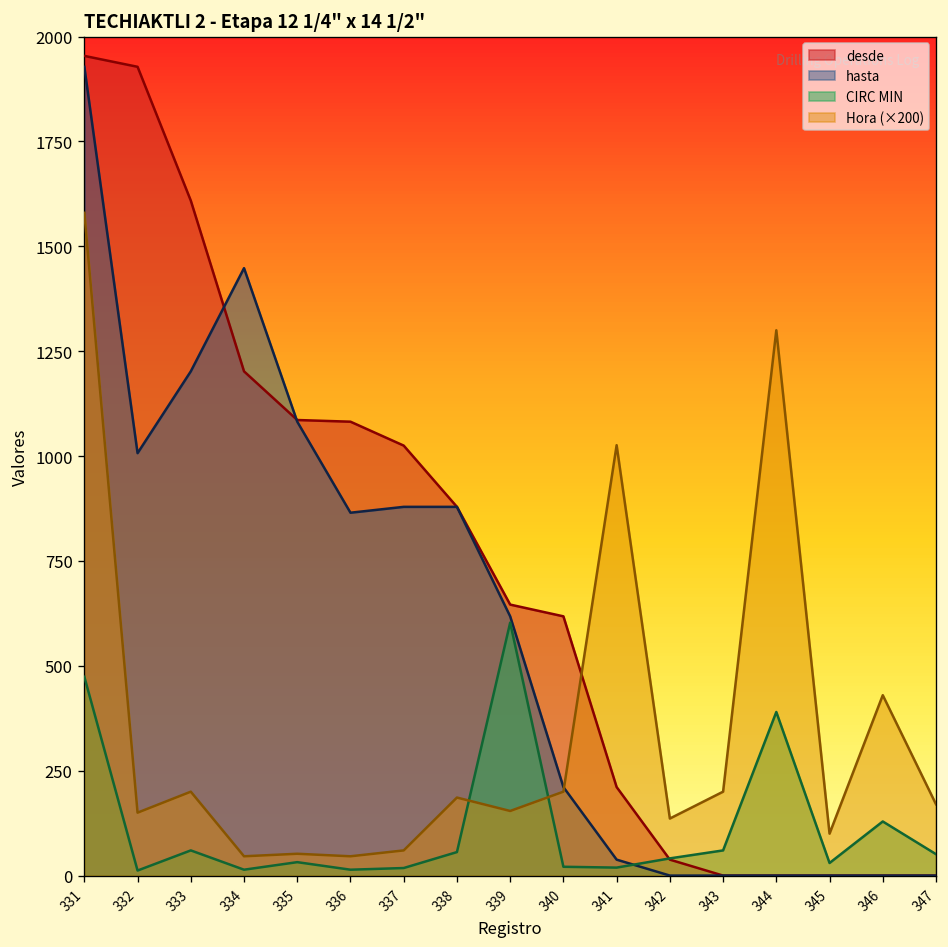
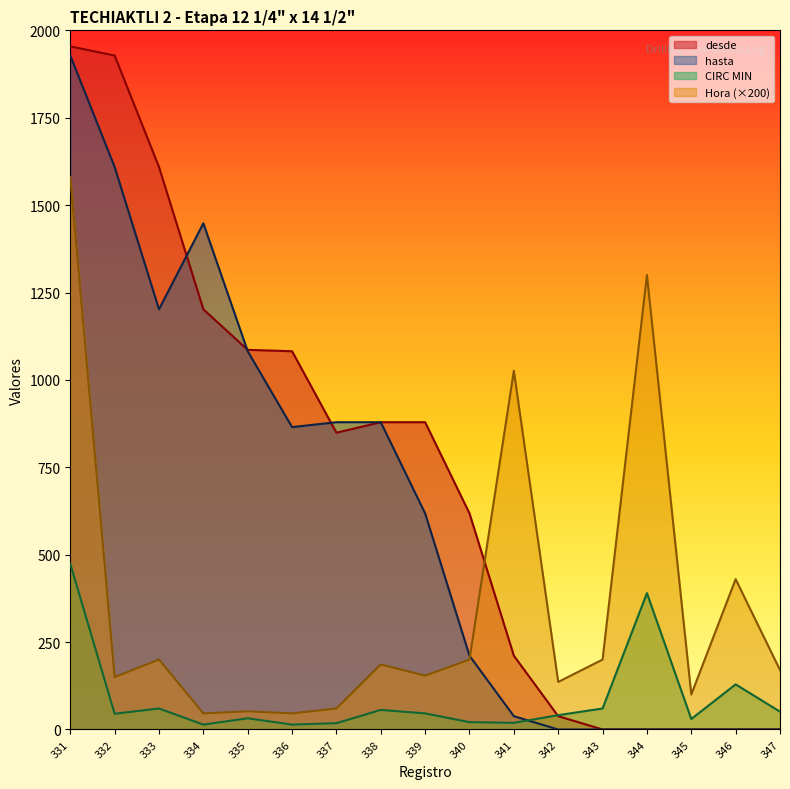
  {
    "desde": {
      "331": 1950,
      "332": 1930,
      "333": 1610,
      "334": 1200,
      "336": 1080,
-     "337": 1030,
-     "339": 650,
+     "337": 850,
+     "339": 880,
      "340": 620,
      "341": 210
    },
    "hasta": {
      "331": 1930,
-     "332": 1010,
+     "332": 1610,
      "333": 1200,
      "334": 1450,
      "336": 870,
      "337": 880,
      "339": 620,
      "340": 210,
      "341": 40,
      "342": 0
    },
    "CIRC MIN": {
      "331": 470,
-     "332": 10,
+     "332": 50,
      "333": 60,
      "334": 10,
      "335": 30,
      "336": 10,
      "337": 20,
      "338": 60,
-     "339": 600,
+     "339": 50,
      "340": 20,
      "341": 20,
      "343": 60,
      "344": 390,
      "345": 30,
      "346": 130,
      "347": 50
    },
    "Hora (×200)": {
      "331": 1580,
      "332": 150,
      "333": 200,
      "334": 50,
      "335": 50,
      "336": 50,
      "337": 60,
      "338": 190,
      "339": 150,
      "340": 200,
      "341": 1030,
      "342": 140,
      "343": 200,
      "344": 1300,
      "345": 100,
      "346": 430,
      "347": 170
    }
  }
